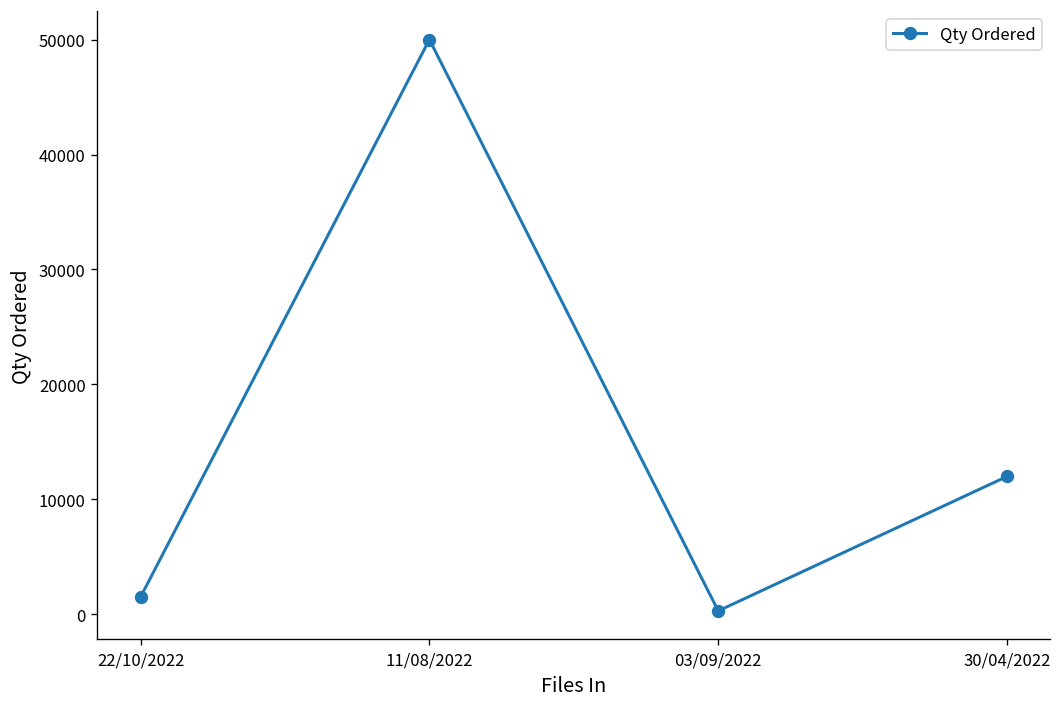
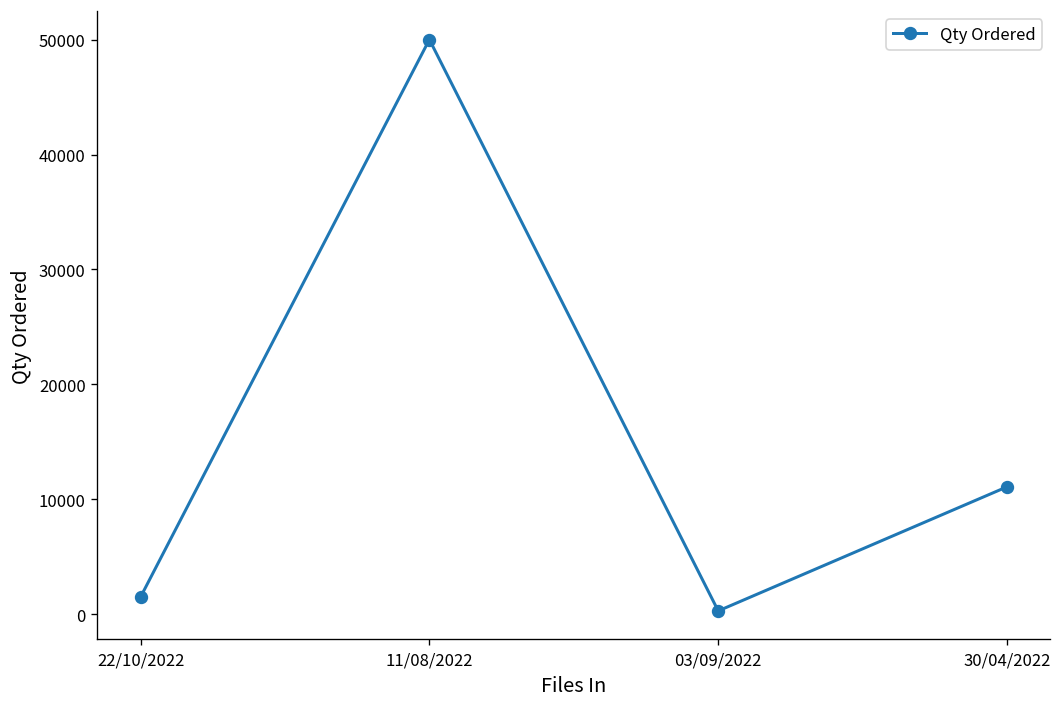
  {
    "22/10/2022": 2000,
    "11/08/2022": 50000,
    "03/09/2022": 0,
-   "30/04/2022": 12000
+   "30/04/2022": 11000
  }
